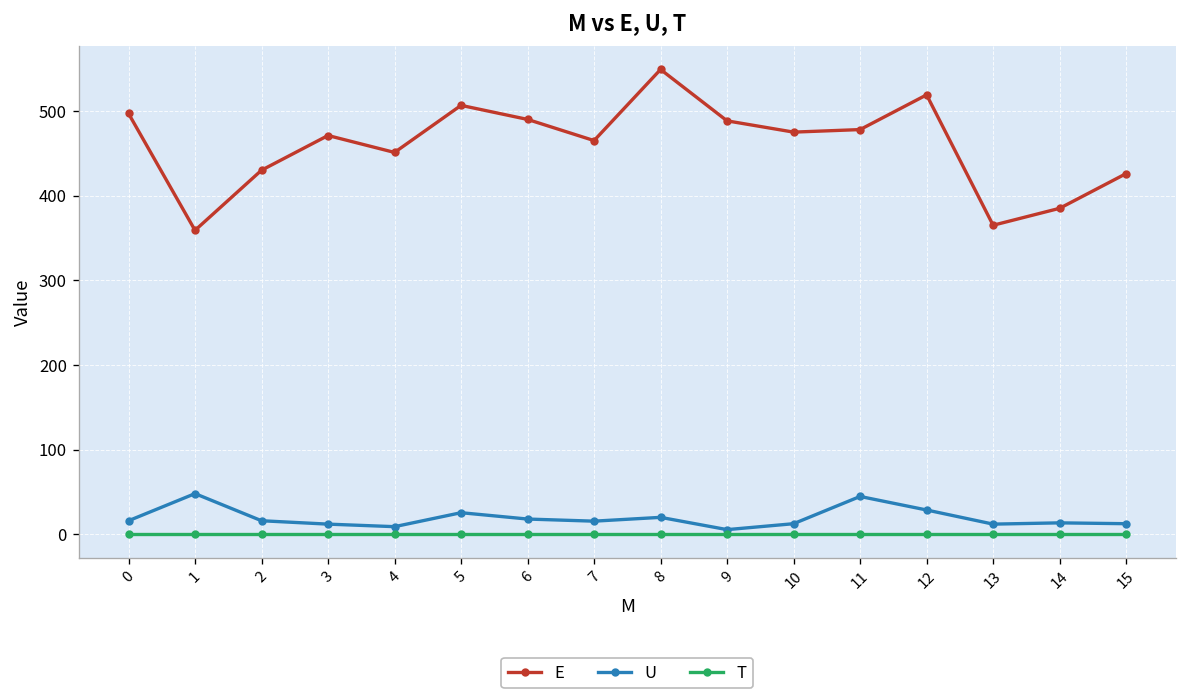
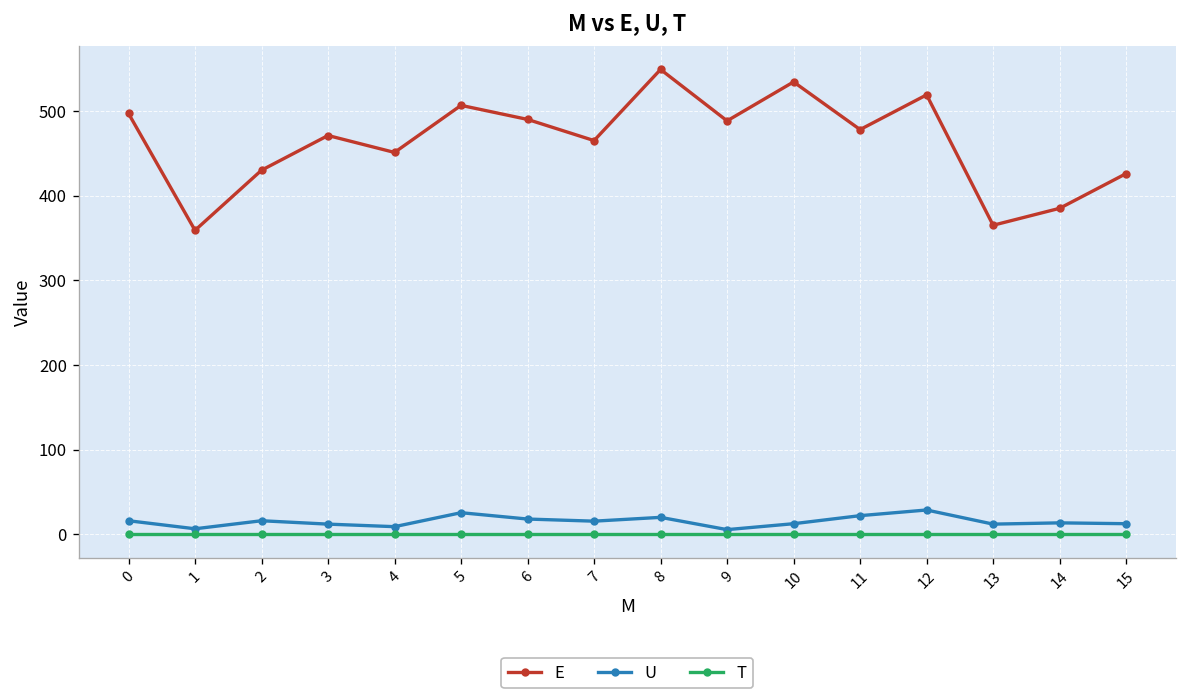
  {
    "E": {
      "0": 500,
      "1": 360,
      "2": 430,
      "3": 470,
      "4": 450,
      "5": 510,
      "6": 490,
      "7": 470,
      "8": 550,
      "9": 490,
-     "10": 480,
+     "10": 530,
      "11": 480,
      "12": 520,
      "13": 370,
      "14": 390,
      "15": 430
    },
    "U": {
      "0": 20,
-     "1": 50,
+     "1": 10,
      "2": 20,
      "3": 10,
      "4": 10,
      "5": 30,
      "6": 20,
      "7": 20,
      "8": 20,
      "9": 10,
      "10": 10,
-     "11": 40,
+     "11": 20,
      "12": 30,
      "13": 10,
      "14": 10,
      "15": 10
    },
    "T": {
      "0": 0,
      "1": 0,
      "2": 0,
      "3": 0,
      "4": 0,
      "5": 0,
      "6": 0,
      "7": 0,
      "8": 0,
      "9": 0,
      "10": 0,
      "11": 0,
      "12": 0,
      "13": 0,
      "14": 0,
      "15": 0
    }
  }
